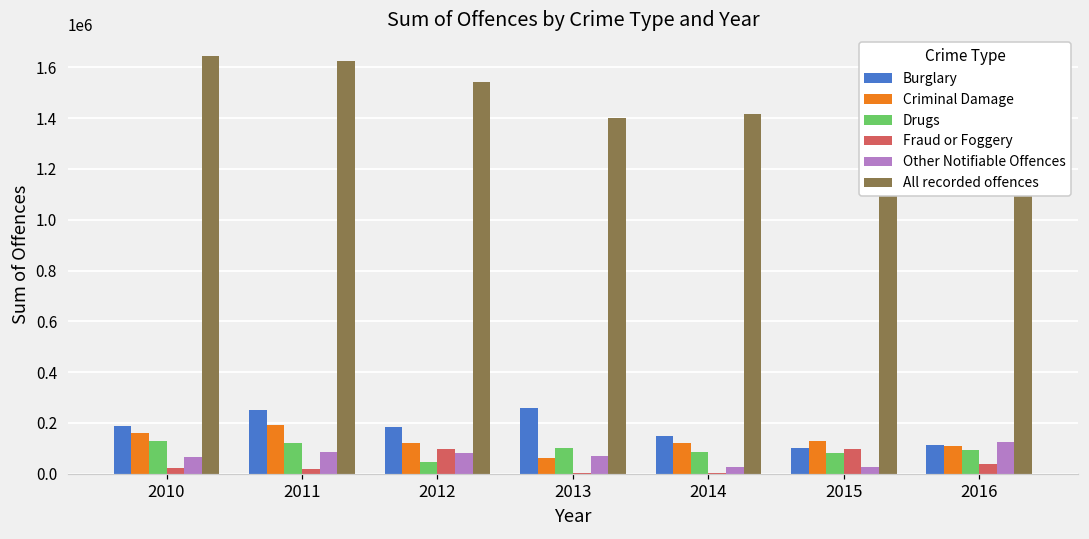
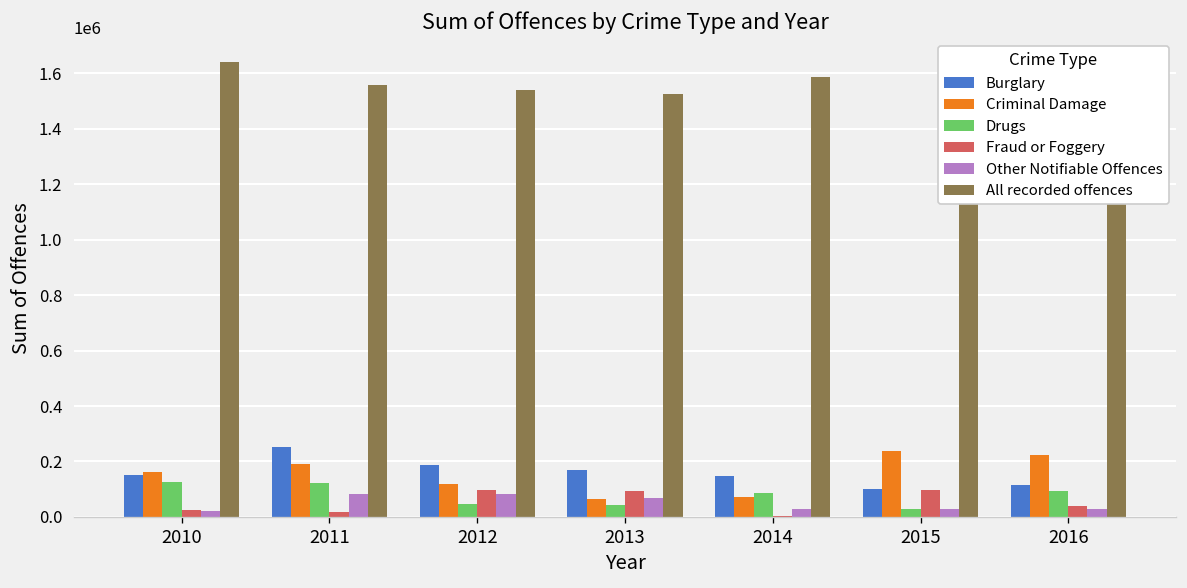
  {
    "Burglary": {
-     "2010": 190000,
+     "2010": 150000,
      "2011": 250000,
      "2012": 190000,
-     "2013": 260000,
+     "2013": 170000,
      "2014": 150000,
      "2015": 100000,
      "2016": 110000
    },
    "Criminal Damage": {
      "2010": 160000,
      "2011": 190000,
      "2012": 120000,
      "2013": 60000,
-     "2014": 120000,
-     "2015": 130000,
-     "2016": 110000
+     "2014": 70000,
+     "2015": 240000,
+     "2016": 220000
    },
    "Drugs": {
      "2010": 130000,
      "2011": 120000,
      "2012": 50000,
-     "2013": 100000,
+     "2013": 40000,
      "2014": 90000,
-     "2015": 80000,
+     "2015": 30000,
      "2016": 90000
    },
    "Fraud or Foggery": {
      "2010": 20000,
      "2011": 20000,
      "2012": 100000,
-     "2013": 0,
+     "2013": 90000,
      "2015": 100000,
      "2016": 40000
    },
    "Other Notifiable Offences": {
-     "2010": 70000,
+     "2010": 20000,
      "2011": 80000,
      "2012": 80000,
      "2013": 70000,
      "2014": 30000,
      "2015": 30000,
-     "2016": 130000
+     "2016": 30000
    },
    "All recorded offences": {
      "2010": 1640000,
-     "2011": 1630000,
+     "2011": 1560000,
      "2012": 1540000,
-     "2013": 1400000,
-     "2014": 1420000
+     "2013": 1530000,
+     "2014": 1590000
    }
  }
